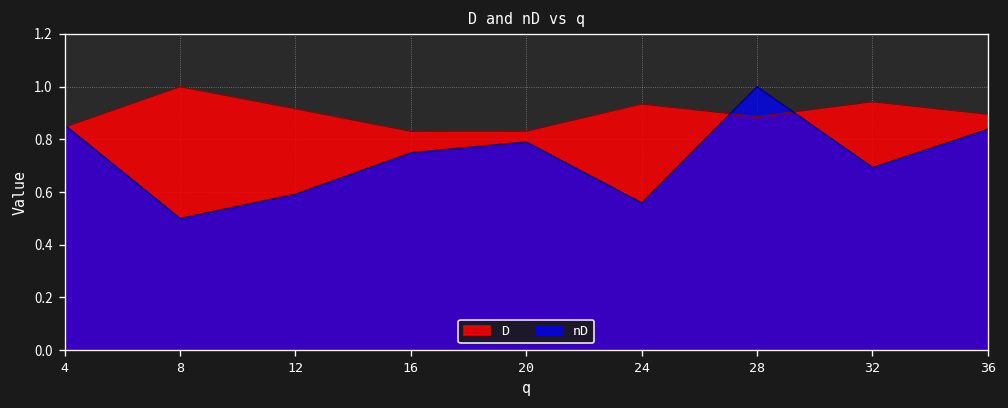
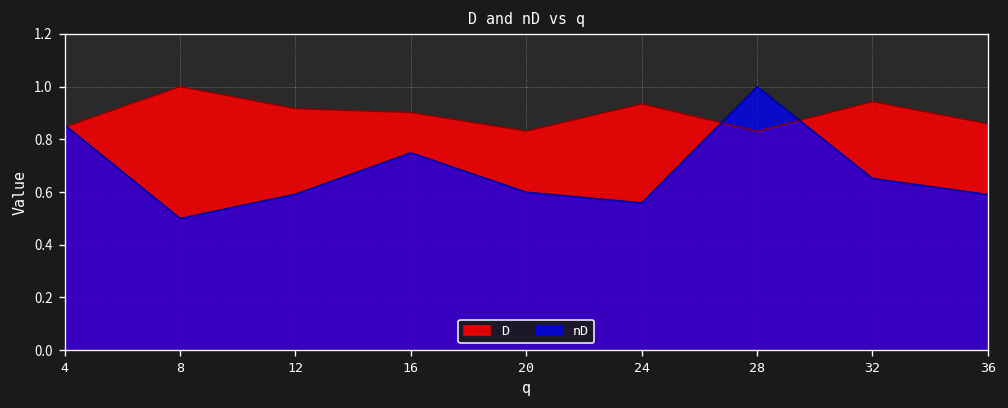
  {
    "D": {
      "8": 1.00,
      "12": 0.92,
-     "16": 0.83,
+     "16": 0.90,
      "20": 0.83,
      "24": 0.93,
-     "28": 0.89,
+     "28": 0.83,
      "32": 0.94,
-     "36": 0.90
+     "36": 0.86
    },
    "nD": {
      "8": 0.50,
      "12": 0.59,
      "16": 0.75,
-     "20": 0.79,
+     "20": 0.60,
      "24": 0.56,
      "28": 1.00,
-     "32": 0.69,
-     "36": 0.84
+     "32": 0.65,
+     "36": 0.59
    }
  }
